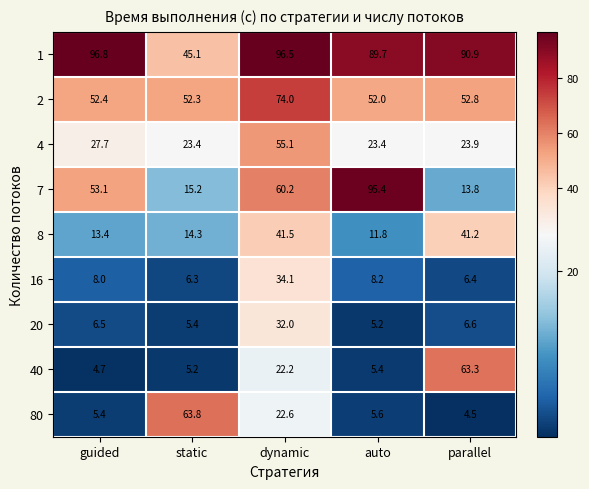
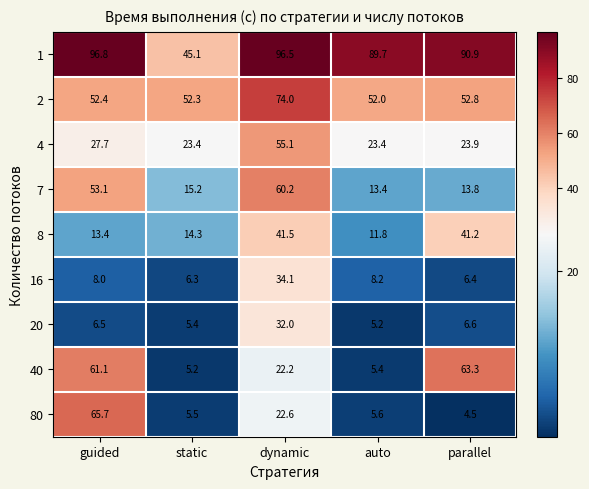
  {
    "1": {
      "guided": 96.8,
      "static": 45.1,
      "dynamic": 96.5,
      "auto": 89.7,
      "parallel": 90.9
    },
    "2": {
      "guided": 52.4,
      "static": 52.3,
      "dynamic": 74.0,
      "auto": 52.0,
      "parallel": 52.8
    },
    "4": {
      "guided": 27.7,
      "static": 23.4,
      "dynamic": 55.1,
      "auto": 23.4,
      "parallel": 23.9
    },
    "7": {
      "guided": 53.1,
      "static": 15.2,
      "dynamic": 60.2,
-     "auto": 95.4,
+     "auto": 13.4,
      "parallel": 13.8
    },
    "8": {
      "guided": 13.4,
      "static": 14.3,
      "dynamic": 41.5,
      "auto": 11.8,
      "parallel": 41.2
    },
    "16": {
      "guided": 8.0,
      "static": 6.3,
      "dynamic": 34.1,
      "auto": 8.2,
      "parallel": 6.4
    },
    "20": {
      "guided": 6.5,
      "static": 5.4,
      "dynamic": 32.0,
      "auto": 5.2,
      "parallel": 6.6
    },
    "40": {
-     "guided": 4.7,
+     "guided": 61.1,
      "static": 5.2,
      "dynamic": 22.2,
      "auto": 5.4,
      "parallel": 63.3
    },
    "80": {
-     "guided": 5.4,
-     "static": 63.8,
+     "guided": 65.7,
+     "static": 5.5,
      "dynamic": 22.6,
      "auto": 5.6,
      "parallel": 4.5
    }
  }
